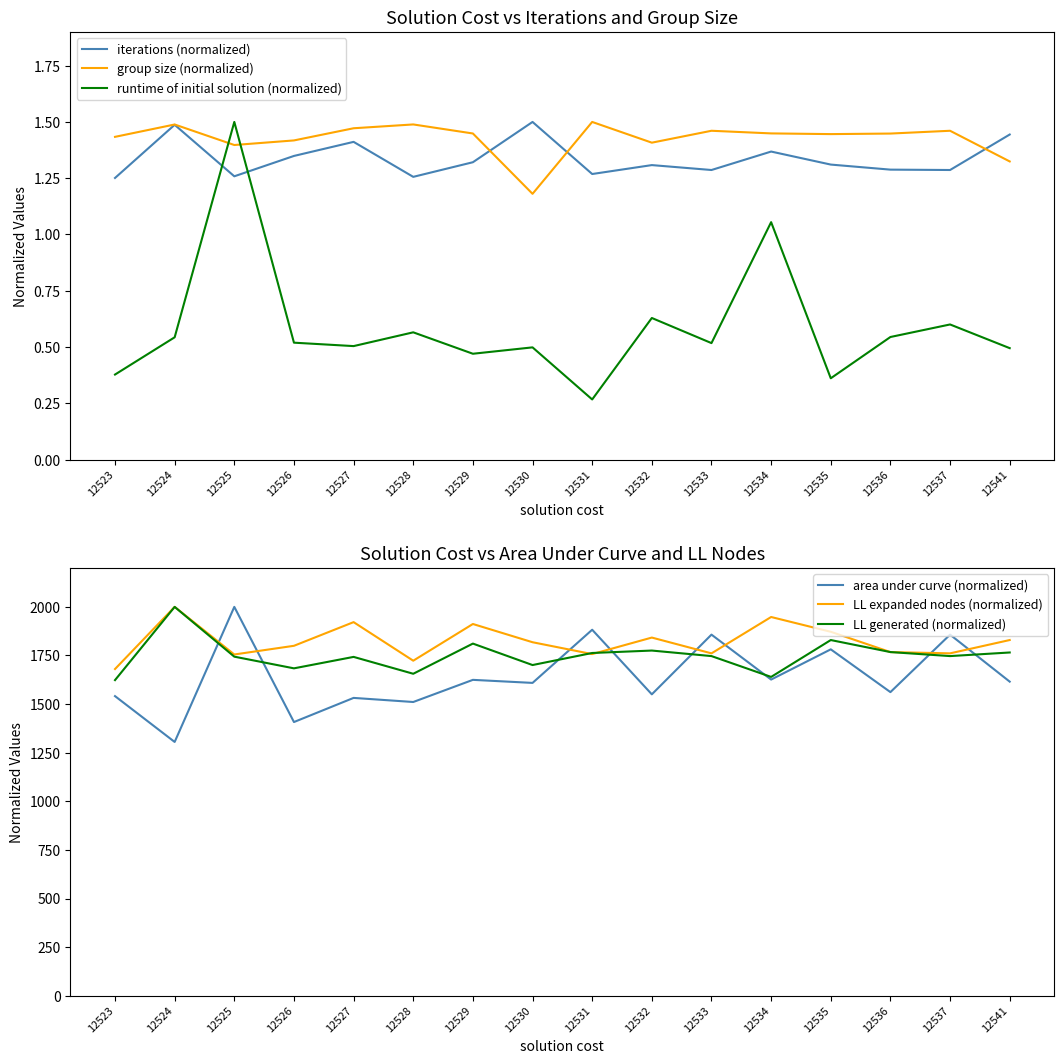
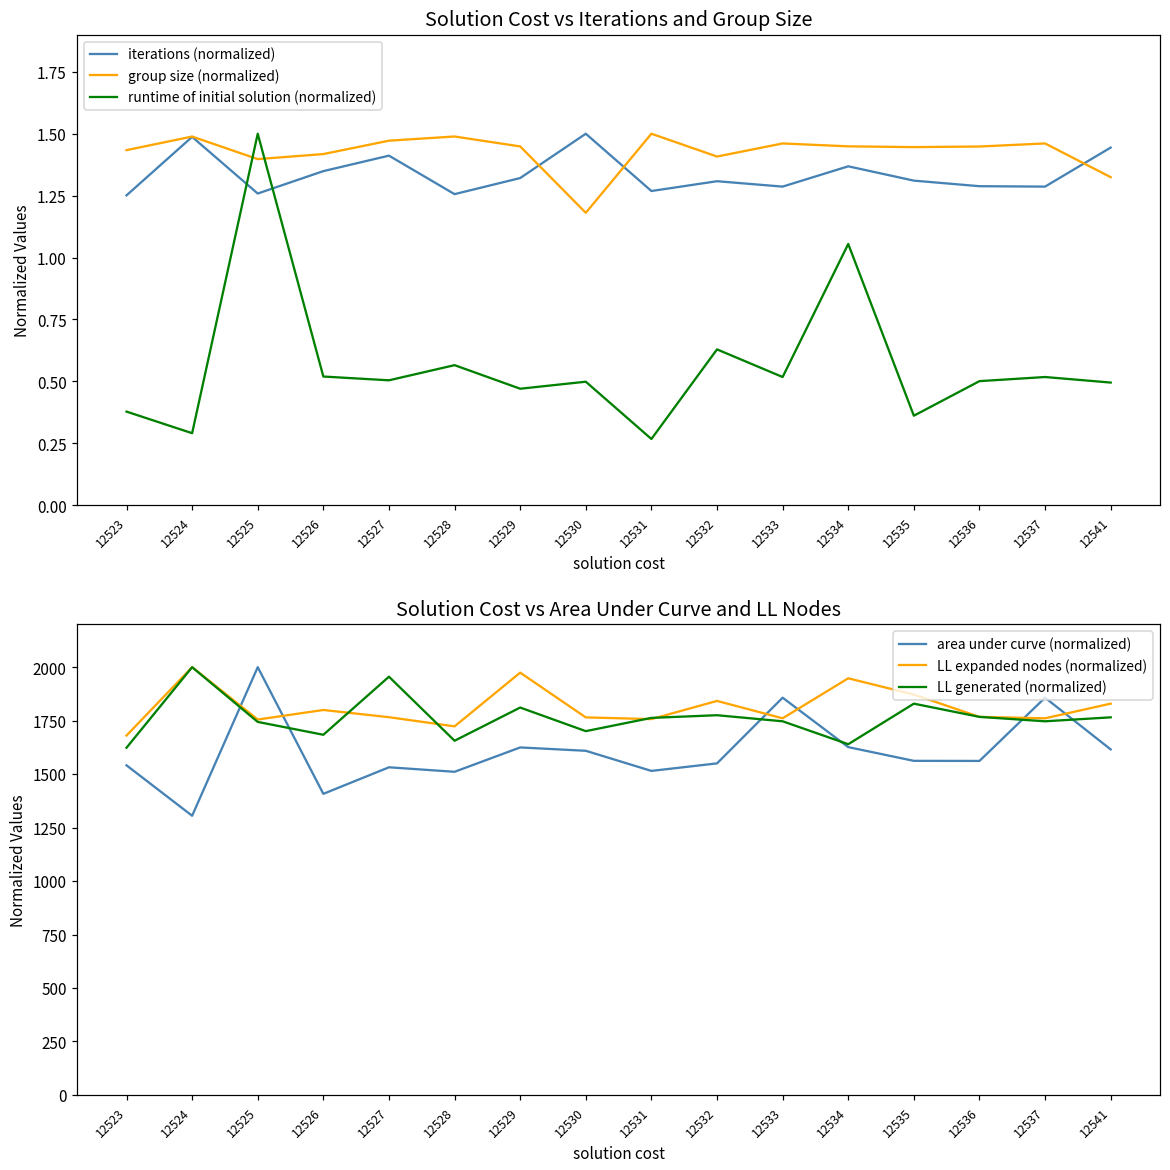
  {
    "Solution Cost vs Iterations and Group Size": {
      "iterations (normalized)": {
        "12523": 1.25,
        "12525": 1.26,
        "12526": 1.35,
        "12527": 1.41,
        "12528": 1.26,
        "12529": 1.32,
        "12530": 1.50,
        "12531": 1.27,
        "12532": 1.31,
        "12533": 1.29,
        "12534": 1.37,
        "12535": 1.31,
        "12536": 1.29,
        "12537": 1.29,
        "12541": 1.44
      },
      "group size (normalized)": {
        "12523": 1.43,
        "12525": 1.40,
        "12526": 1.42,
        "12527": 1.47,
        "12528": 1.49,
        "12529": 1.45,
        "12530": 1.18,
        "12531": 1.50,
        "12532": 1.41,
        "12533": 1.46,
        "12534": 1.45,
        "12535": 1.45,
        "12536": 1.45,
        "12537": 1.46,
        "12541": 1.32
      },
      "runtime of initial solution (normalized)": {
        "12523": 0.38,
-       "12524": 0.54,
+       "12524": 0.29,
        "12525": 1.50,
        "12526": 0.52,
        "12527": 0.50,
        "12528": 0.57,
        "12529": 0.47,
        "12530": 0.50,
        "12531": 0.27,
        "12532": 0.63,
        "12533": 0.52,
        "12534": 1.05,
        "12535": 0.36,
-       "12536": 0.54,
-       "12537": 0.60,
+       "12536": 0.50,
+       "12537": 0.52,
        "12541": 0.50
      }
    },
    "Solution Cost vs Area Under Curve and LL Nodes": {
      "area under curve (normalized)": {
        "12523": 1540,
        "12524": 1310,
        "12525": 2000,
        "12526": 1410,
        "12527": 1530,
        "12528": 1510,
        "12529": 1620,
        "12530": 1610,
-       "12531": 1880,
+       "12531": 1510,
        "12532": 1550,
        "12533": 1860,
        "12534": 1630,
-       "12535": 1780,
+       "12535": 1560,
        "12536": 1560,
        "12541": 1620
      },
      "LL expanded nodes (normalized)": {
        "12523": 1680,
        "12526": 1800,
-       "12527": 1920,
+       "12527": 1770,
        "12528": 1720,
-       "12529": 1910,
-       "12530": 1820,
+       "12529": 1970,
+       "12530": 1770,
        "12532": 1840,
        "12533": 1760,
        "12534": 1950,
        "12537": 1760,
        "12541": 1830
      },
      "LL generated (normalized)": {
        "12523": 1620,
        "12526": 1680,
-       "12527": 1740,
+       "12527": 1960,
        "12528": 1660,
        "12529": 1810,
        "12530": 1700,
        "12532": 1780,
        "12533": 1750,
        "12534": 1640,
        "12535": 1830,
        "12537": 1750,
        "12541": 1770
      }
    }
  }
